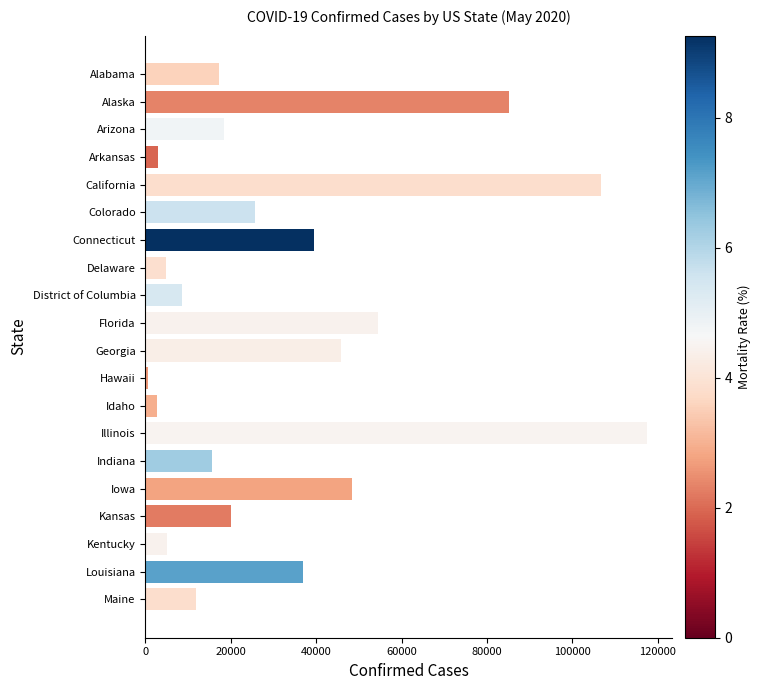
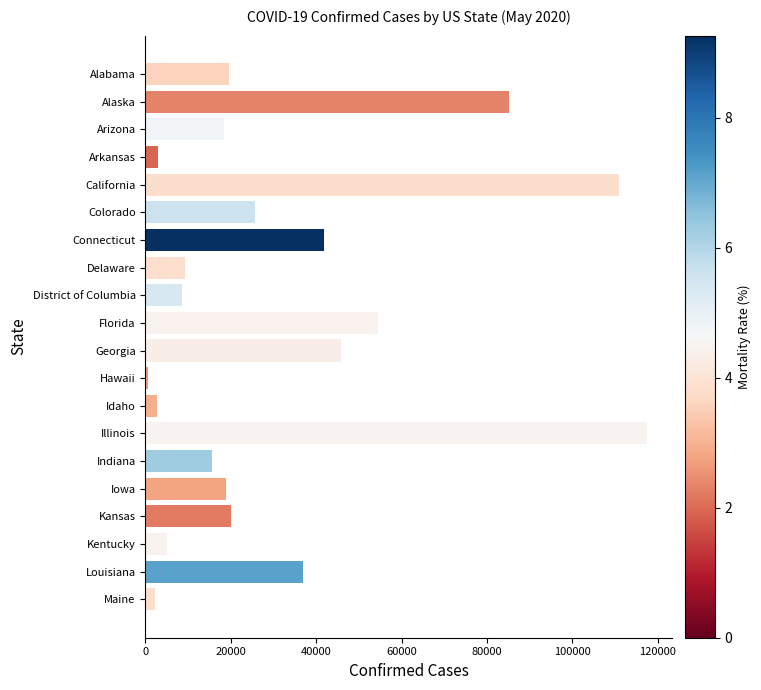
  {
-   "Alabama": 17000,
+   "Alabama": 20000,
    "Alaska": 85000,
    "Arizona": 18000,
    "Arkansas": 3000,
-   "California": 107000,
+   "California": 111000,
    "Colorado": 26000,
-   "Connecticut": 40000,
-   "Delaware": 5000,
+   "Connecticut": 42000,
+   "Delaware": 9000,
    "District of Columbia": 9000,
    "Florida": 54000,
    "Georgia": 46000,
    "Hawaii": 1000,
    "Idaho": 3000,
    "Illinois": 117000,
    "Indiana": 15000,
-   "Iowa": 48000,
+   "Iowa": 19000,
    "Kansas": 20000,
    "Kentucky": 5000,
    "Louisiana": 37000,
-   "Maine": 12000
+   "Maine": 2000
  }
